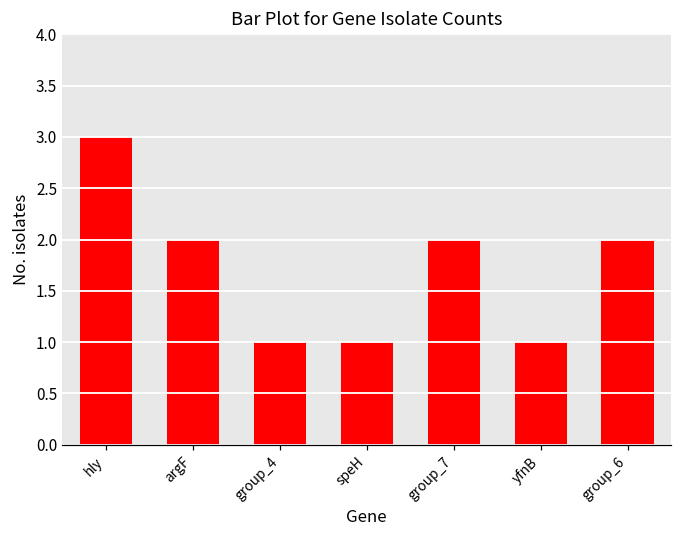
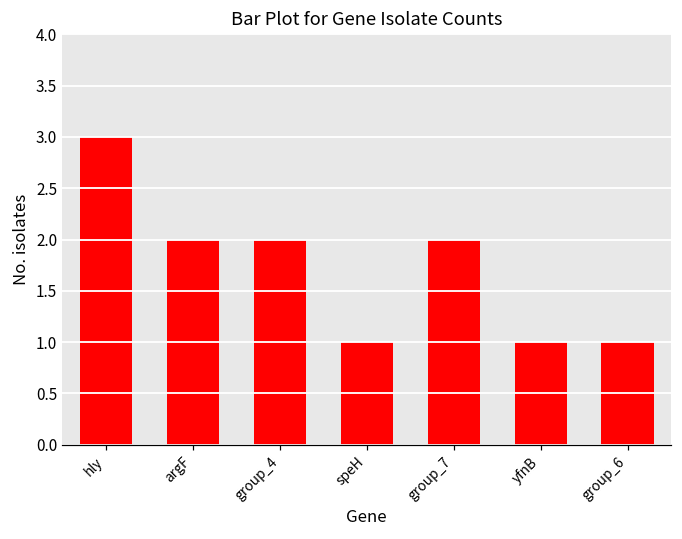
  {
    "hly": 3,
    "argF": 2,
-   "group_4": 1,
+   "group_4": 2,
    "speH": 1,
    "group_7": 2,
    "yfnB": 1,
-   "group_6": 2
+   "group_6": 1
  }
